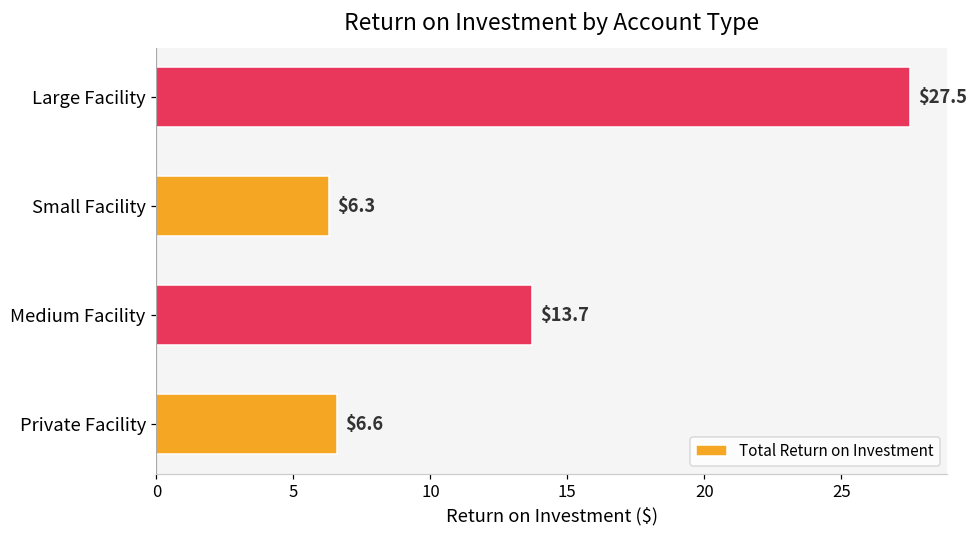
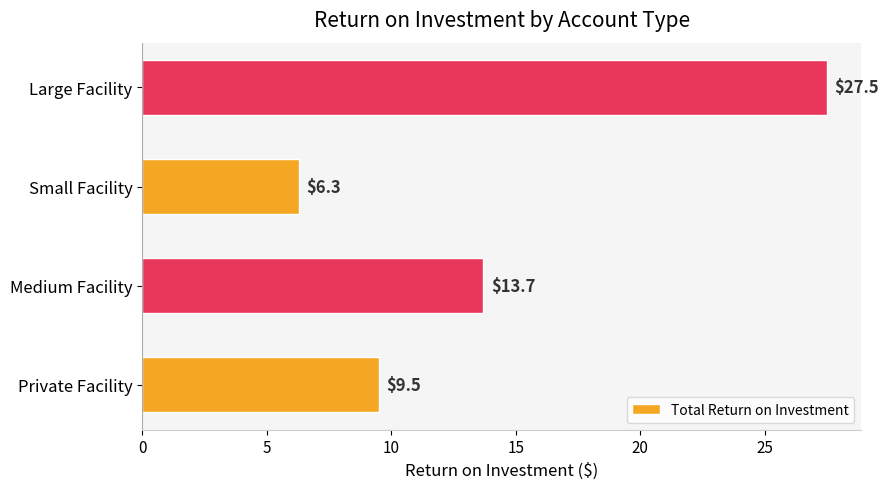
  {
    "Large Facility": "$27.5",
    "Small Facility": "$6.3",
    "Medium Facility": "$13.7",
-   "Private Facility": "$6.6"
+   "Private Facility": "$9.5"
  }
